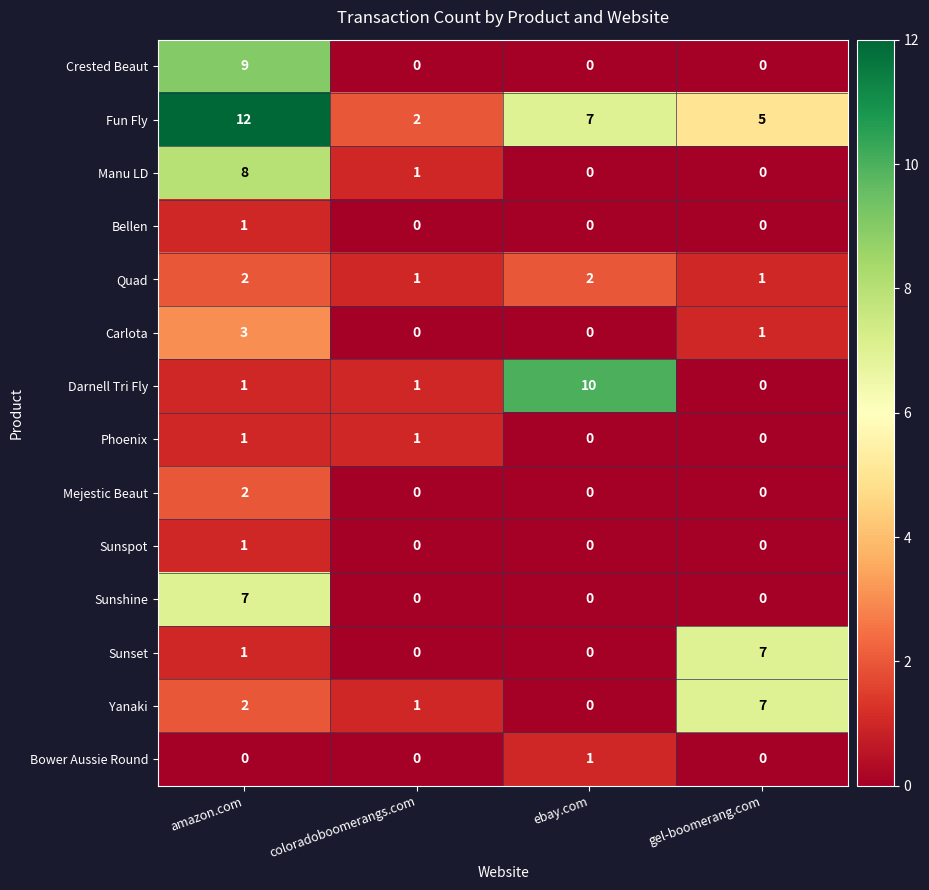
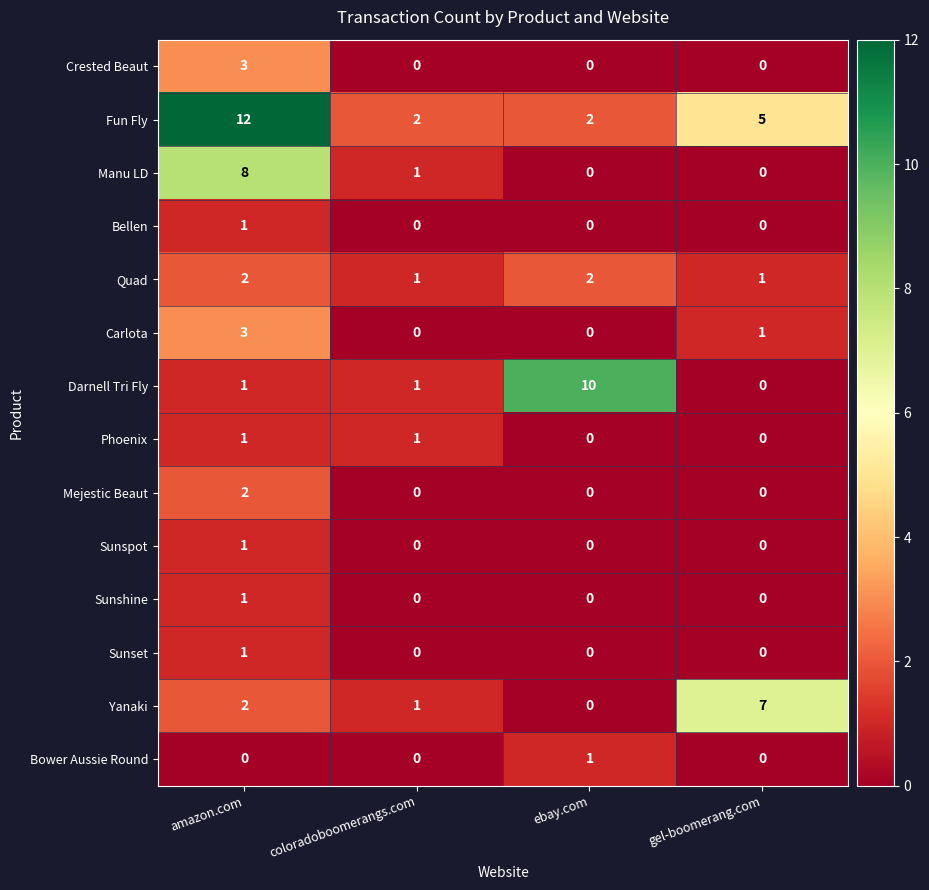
  {
    "Crested Beaut": {
-     "amazon.com": 9,
+     "amazon.com": 3,
      "coloradoboomerangs.com": 0,
      "ebay.com": 0,
      "gel-boomerang.com": 0
    },
    "Fun Fly": {
      "amazon.com": 12,
      "coloradoboomerangs.com": 2,
-     "ebay.com": 7,
+     "ebay.com": 2,
      "gel-boomerang.com": 5
    },
    "Manu LD": {
      "amazon.com": 8,
      "coloradoboomerangs.com": 1,
      "ebay.com": 0,
      "gel-boomerang.com": 0
    },
    "Bellen": {
      "amazon.com": 1,
      "coloradoboomerangs.com": 0,
      "ebay.com": 0,
      "gel-boomerang.com": 0
    },
    "Quad": {
      "amazon.com": 2,
      "coloradoboomerangs.com": 1,
      "ebay.com": 2,
      "gel-boomerang.com": 1
    },
    "Carlota": {
      "amazon.com": 3,
      "coloradoboomerangs.com": 0,
      "ebay.com": 0,
      "gel-boomerang.com": 1
    },
    "Darnell Tri Fly": {
      "amazon.com": 1,
      "coloradoboomerangs.com": 1,
      "ebay.com": 10,
      "gel-boomerang.com": 0
    },
    "Phoenix": {
      "amazon.com": 1,
      "coloradoboomerangs.com": 1,
      "ebay.com": 0,
      "gel-boomerang.com": 0
    },
    "Mejestic Beaut": {
      "amazon.com": 2,
      "coloradoboomerangs.com": 0,
      "ebay.com": 0,
      "gel-boomerang.com": 0
    },
    "Sunspot": {
      "amazon.com": 1,
      "coloradoboomerangs.com": 0,
      "ebay.com": 0,
      "gel-boomerang.com": 0
    },
    "Sunshine": {
-     "amazon.com": 7,
+     "amazon.com": 1,
      "coloradoboomerangs.com": 0,
      "ebay.com": 0,
      "gel-boomerang.com": 0
    },
    "Sunset": {
      "amazon.com": 1,
      "coloradoboomerangs.com": 0,
      "ebay.com": 0,
-     "gel-boomerang.com": 7
+     "gel-boomerang.com": 0
    },
    "Yanaki": {
      "amazon.com": 2,
      "coloradoboomerangs.com": 1,
      "ebay.com": 0,
      "gel-boomerang.com": 7
    },
    "Bower Aussie Round": {
      "amazon.com": 0,
      "coloradoboomerangs.com": 0,
      "ebay.com": 1,
      "gel-boomerang.com": 0
    }
  }
